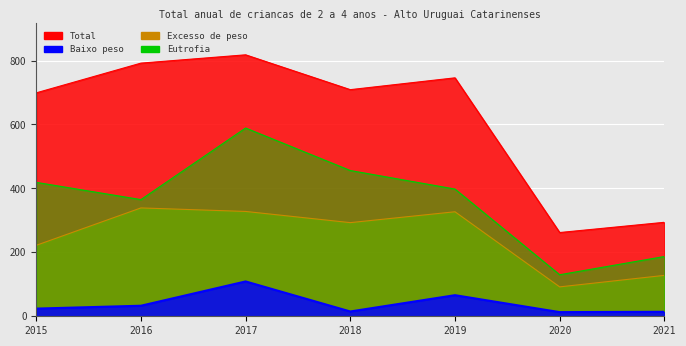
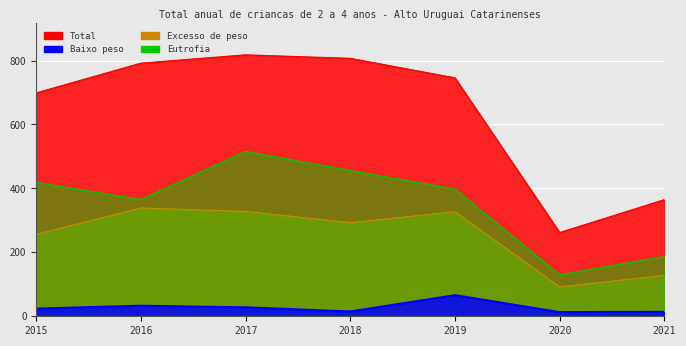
  {
    "Total": {
      "2015": 700,
      "2016": 790,
      "2017": 820,
-     "2018": 710,
+     "2018": 810,
      "2019": 750,
      "2020": 260,
-     "2021": 290
+     "2021": 370
    },
    "Excesso de peso": {
-     "2015": 220,
+     "2015": 260,
      "2016": 340,
      "2017": 330,
      "2018": 290,
      "2019": 330,
      "2020": 90,
      "2021": 130
    },
    "Eutrofia": {
      "2015": 420,
      "2016": 370,
-     "2017": 590,
+     "2017": 520,
      "2018": 460,
      "2019": 400,
      "2020": 130,
      "2021": 190
    },
    "Baixo peso": {
      "2015": 20,
      "2016": 30,
-     "2017": 110,
+     "2017": 30,
      "2018": 20,
      "2019": 70,
      "2020": 10,
      "2021": 10
    }
  }
